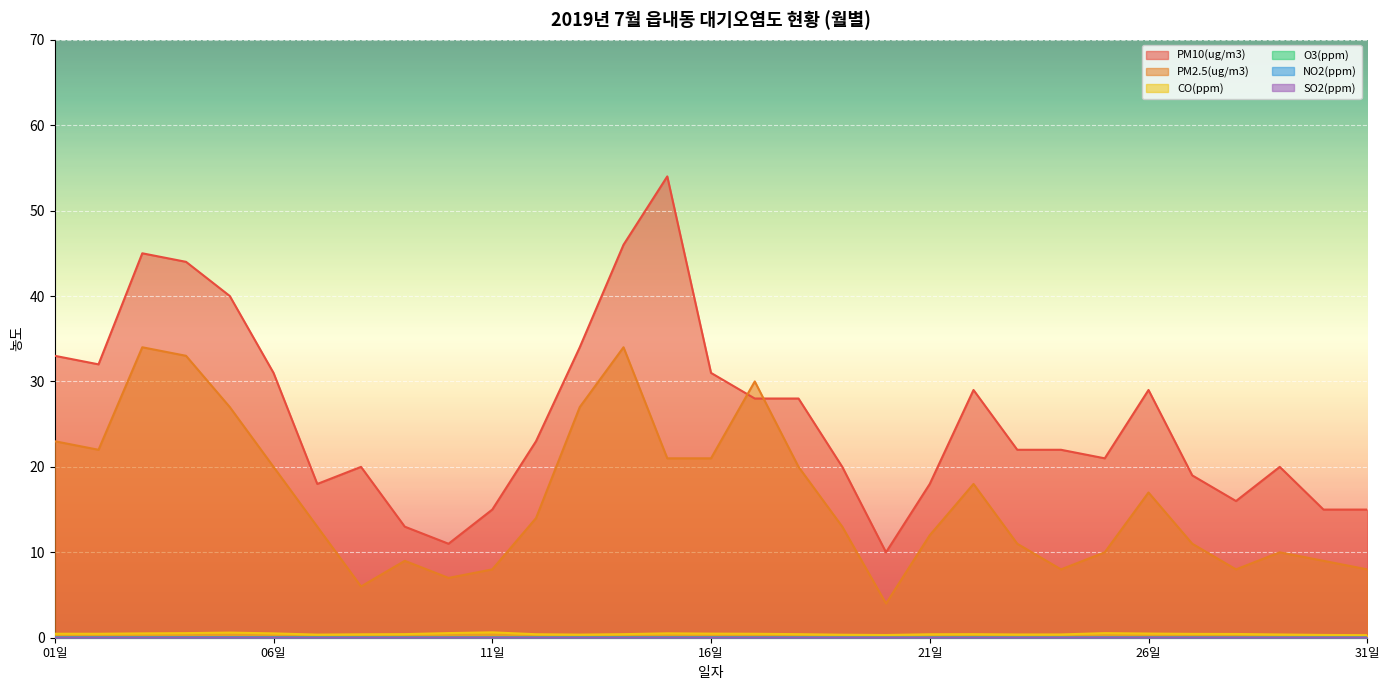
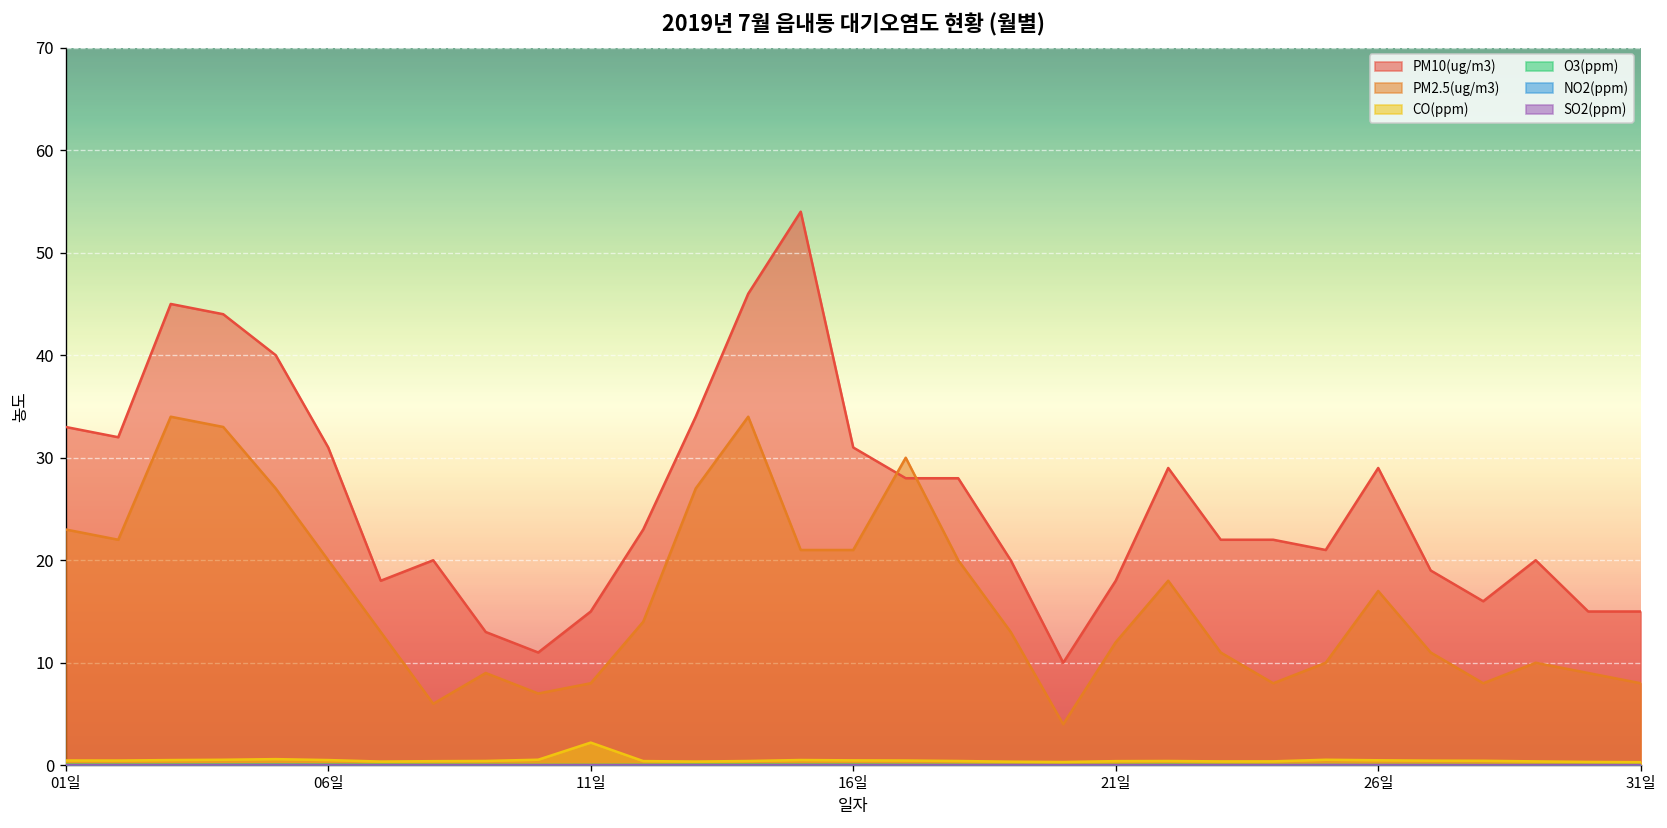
  {
    "CO(ppm)": {
      "01일": 0,
      "06일": 1,
-     "11일": 1,
+     "11일": 2,
      "16일": 0,
      "21일": 0,
      "26일": 0
    }
  }
